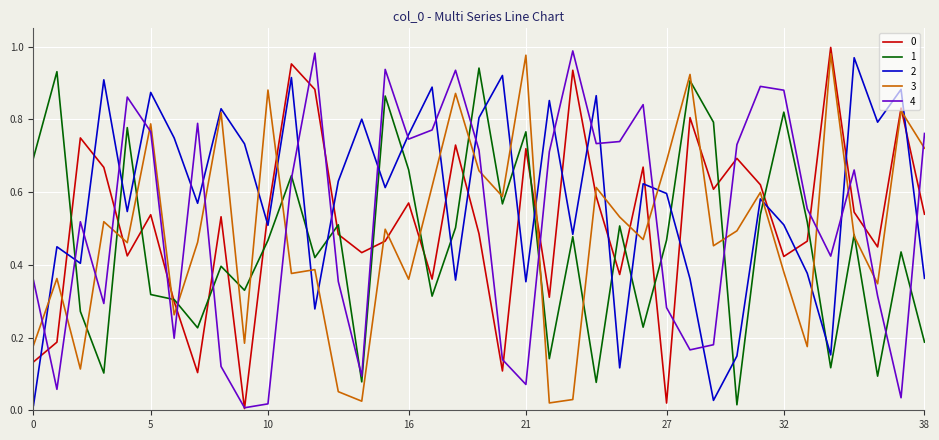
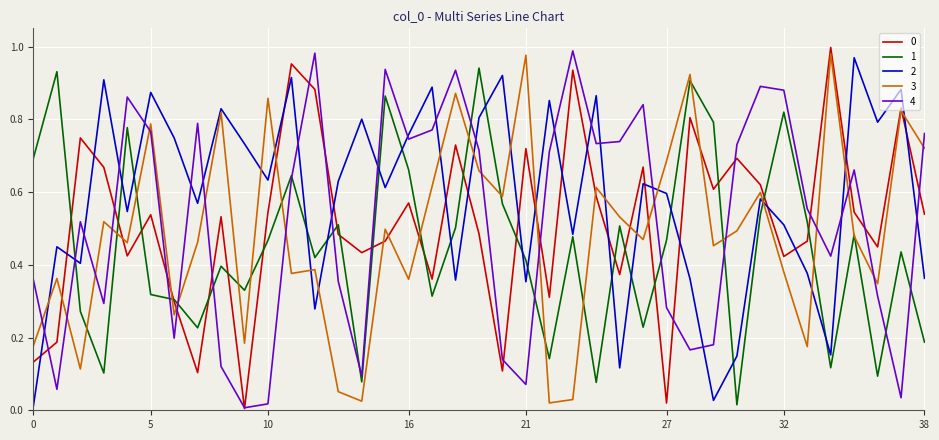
  {
    "0": {
      "0": 0.13,
      "5": 0.54,
      "10": 0.54,
      "16": 0.57,
      "21": 0.72,
      "27": 0.02,
      "32": 0.42,
      "38": 0.54
    },
    "1": {
      "0": 0.69,
      "5": 0.32,
      "10": 0.47,
      "16": 0.66,
-     "21": 0.77,
+     "21": 0.41,
      "27": 0.47,
      "32": 0.82,
      "38": 0.19
    },
    "2": {
      "0": 0.01,
      "5": 0.87,
-     "10": 0.51,
+     "10": 0.63,
      "16": 0.76,
      "21": 0.35,
      "27": 0.60,
      "32": 0.51,
      "38": 0.36
    },
    "3": {
      "0": 0.18,
      "5": 0.79,
-     "10": 0.88,
+     "10": 0.86,
      "16": 0.36,
      "21": 0.98,
      "27": 0.69,
      "32": 0.38,
      "38": 0.72
    },
    "4": {
      "0": 0.36,
      "5": 0.77,
      "10": 0.02,
      "16": 0.75,
      "21": 0.07,
      "27": 0.28,
      "32": 0.88,
      "38": 0.76
    }
  }
